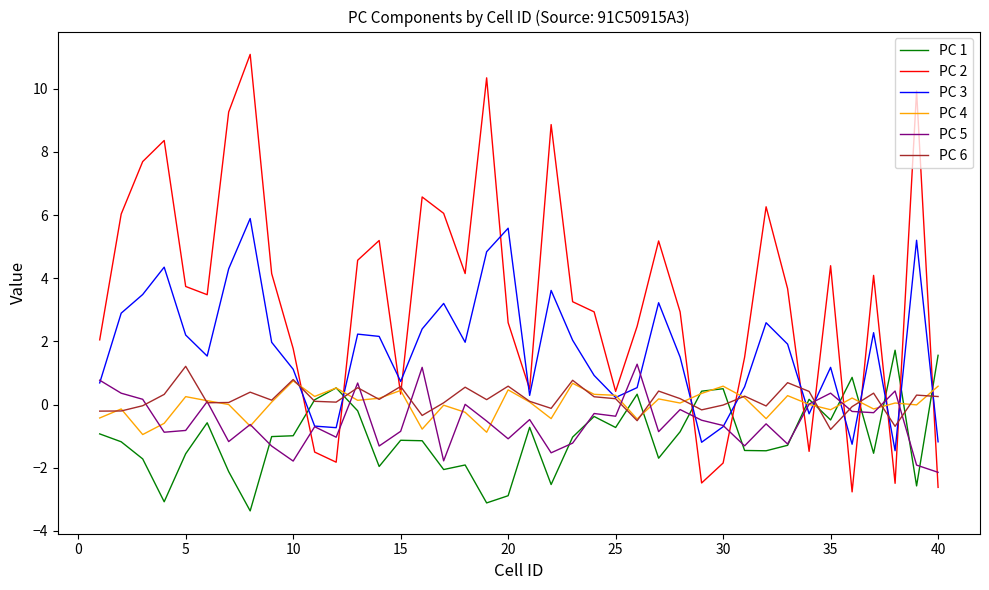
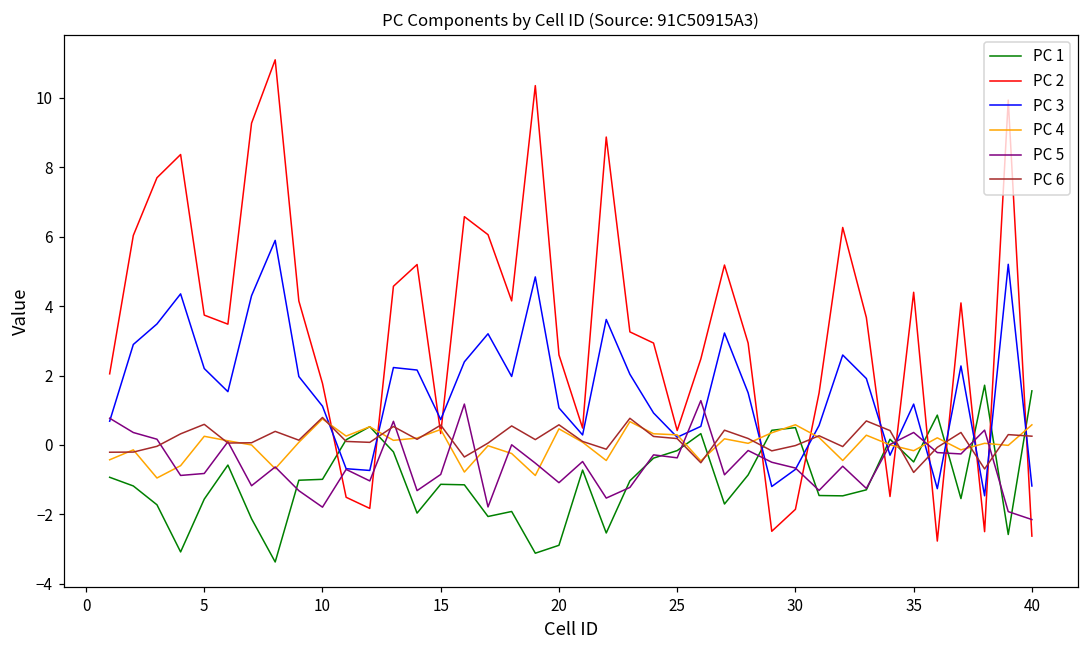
  {
    "PC 1": {
      "5": -1.6,
      "10": -1.0,
      "15": -1.1,
      "20": -2.9,
-     "25": -0.7,
+     "25": -0.2,
      "35": -0.5,
      "40": 1.6
    },
    "PC 2": {
      "5": 3.7,
      "10": 1.8,
      "15": 0.3,
      "20": 2.6,
      "25": 0.4,
      "30": -1.9,
      "35": 4.4,
      "40": -2.6
    },
    "PC 3": {
      "5": 2.2,
      "10": 1.1,
      "15": 0.7,
-     "20": 5.6,
+     "20": 1.1,
      "35": 1.2,
      "40": -1.2
    },
    "PC 4": {
      "5": 0.3,
      "15": 0.4,
      "20": 0.5,
      "35": -0.2,
      "40": 0.6
    },
    "PC 5": {
      "5": -0.8,
      "10": -1.8,
      "15": -0.8,
      "20": -1.1,
      "25": -0.4,
      "35": 0.4,
      "40": -2.1
    },
    "PC 6": {
-     "5": 1.2,
+     "5": 0.6,
      "15": 0.6,
      "20": 0.6,
      "30": 0.0,
      "35": -0.8,
      "40": 0.3
    }
  }
